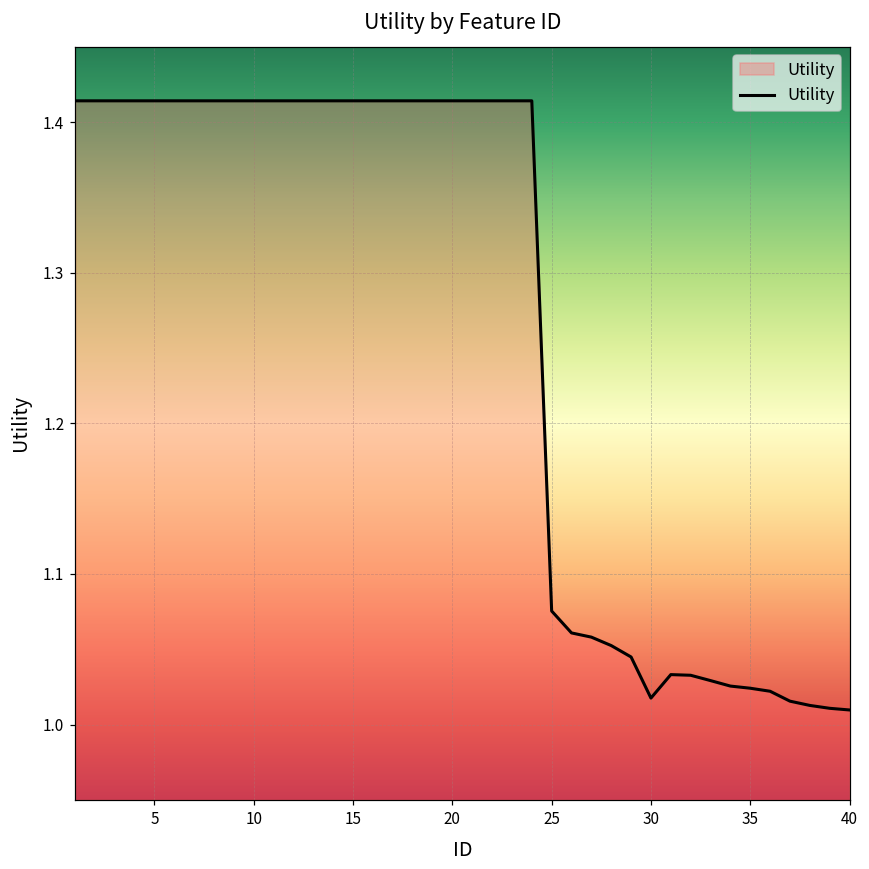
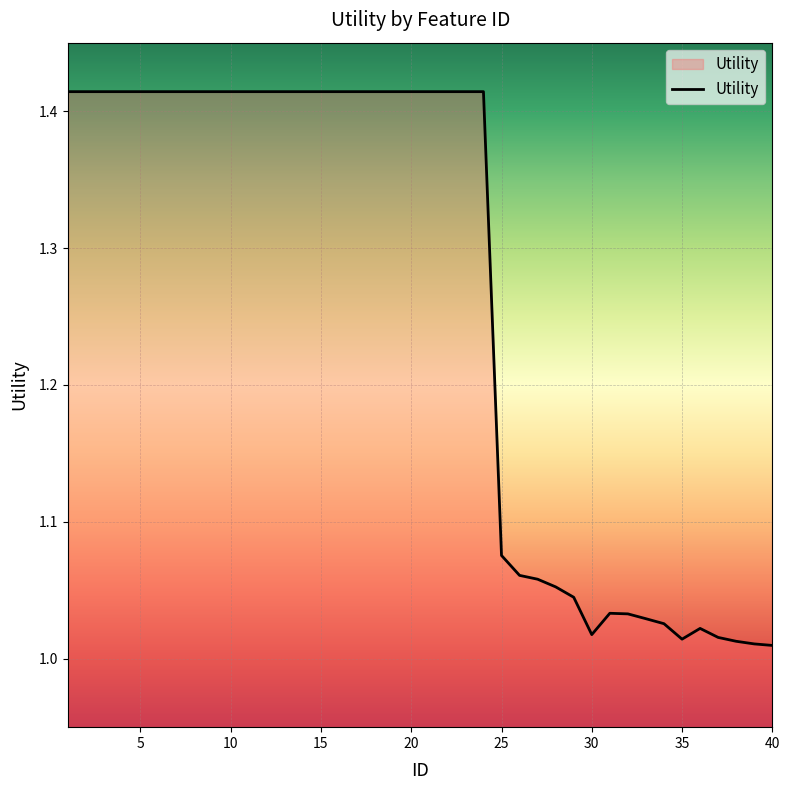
  {
    "5": 1.414,
    "10": 1.414,
    "15": 1.414,
    "20": 1.414,
    "25": 1.075,
    "30": 1.018,
-   "35": 1.024,
+   "35": 1.014,
    "40": 1.010
  }
